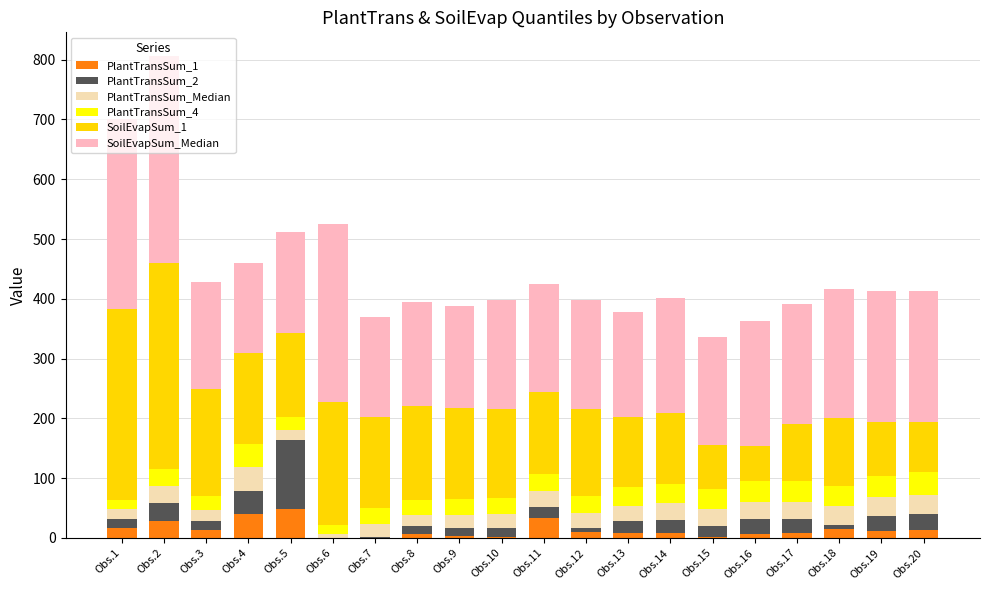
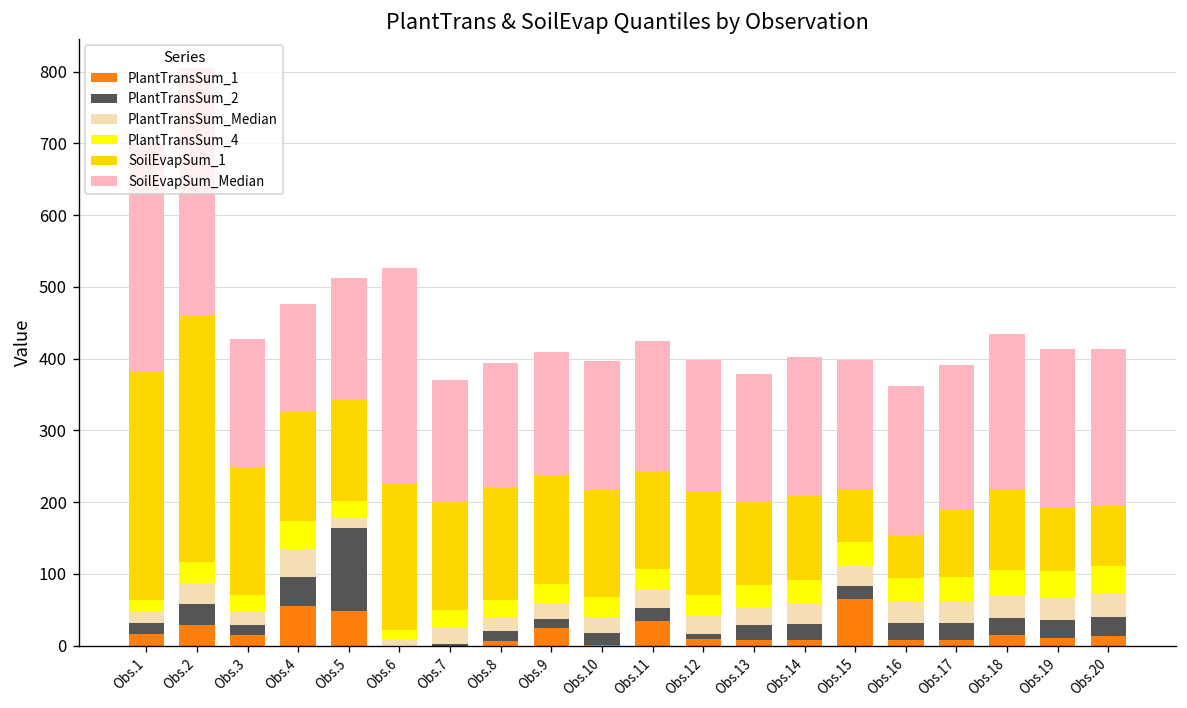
  {
    "PlantTransSum_1": {
      "Obs.1": 20,
      "Obs.2": 30,
      "Obs.3": 10,
-     "Obs.4": 40,
+     "Obs.4": 60,
      "Obs.5": 50,
      "Obs.6": 0,
      "Obs.7": 0,
      "Obs.8": 10,
-     "Obs.9": 0,
+     "Obs.9": 20,
      "Obs.11": 30,
      "Obs.12": 10,
      "Obs.13": 10,
      "Obs.14": 10,
-     "Obs.15": 0,
+     "Obs.15": 70,
      "Obs.16": 10,
      "Obs.17": 10,
      "Obs.18": 10,
      "Obs.19": 10,
      "Obs.20": 10
    },
    "PlantTransSum_2": {
      "Obs.1": 20,
      "Obs.2": 30,
      "Obs.3": 10,
      "Obs.4": 40,
      "Obs.5": 120,
      "Obs.6": 0,
      "Obs.8": 10,
      "Obs.9": 10,
      "Obs.10": 20,
      "Obs.11": 20,
      "Obs.12": 10,
      "Obs.13": 20,
      "Obs.14": 20,
      "Obs.15": 20,
      "Obs.16": 20,
      "Obs.17": 20,
-     "Obs.18": 10,
+     "Obs.18": 20,
      "Obs.19": 30,
      "Obs.20": 30
    }
  }
